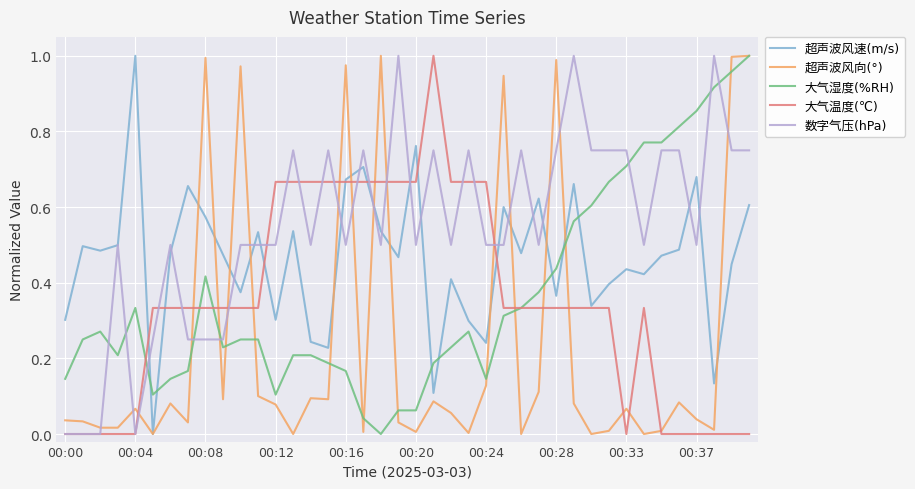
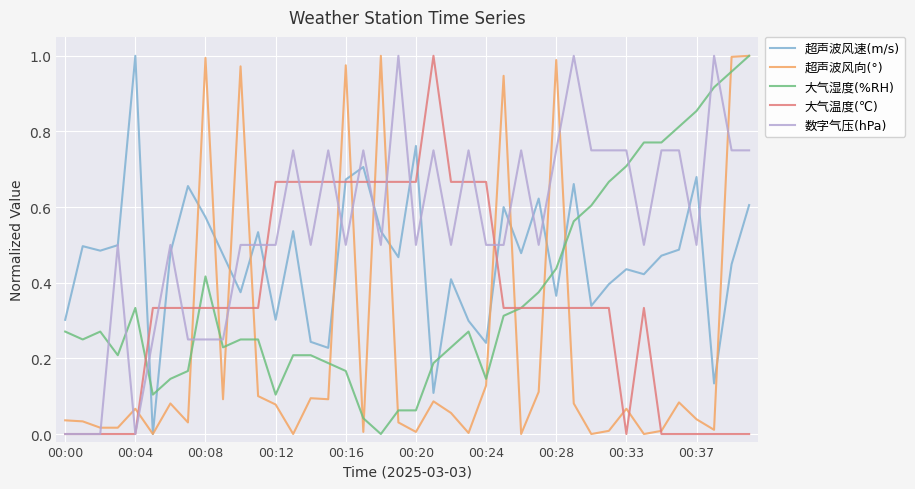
  {
    "大气湿度(%RH)": {
-     "00:00": 0.15,
+     "00:00": 0.27,
      "00:04": 0.33,
      "00:08": 0.42,
      "00:12": 0.10,
      "00:16": 0.17,
      "00:20": 0.06,
      "00:24": 0.15,
      "00:28": 0.44,
      "00:33": 0.71,
      "00:37": 0.85
    }
  }
